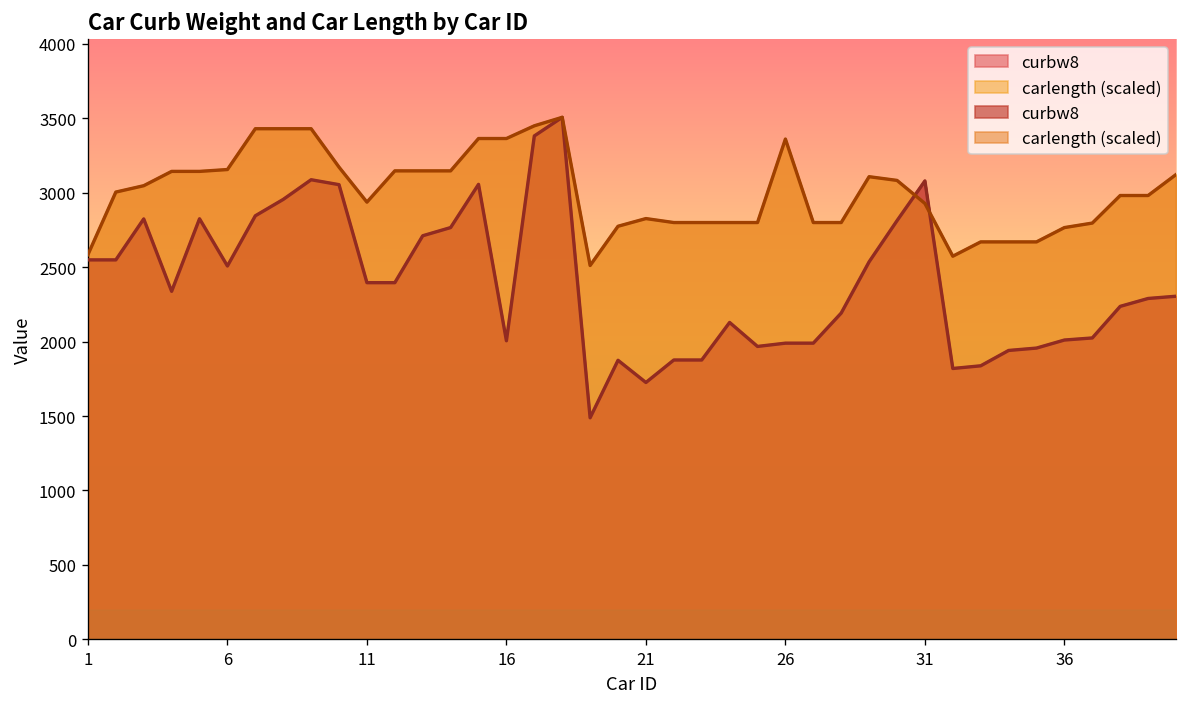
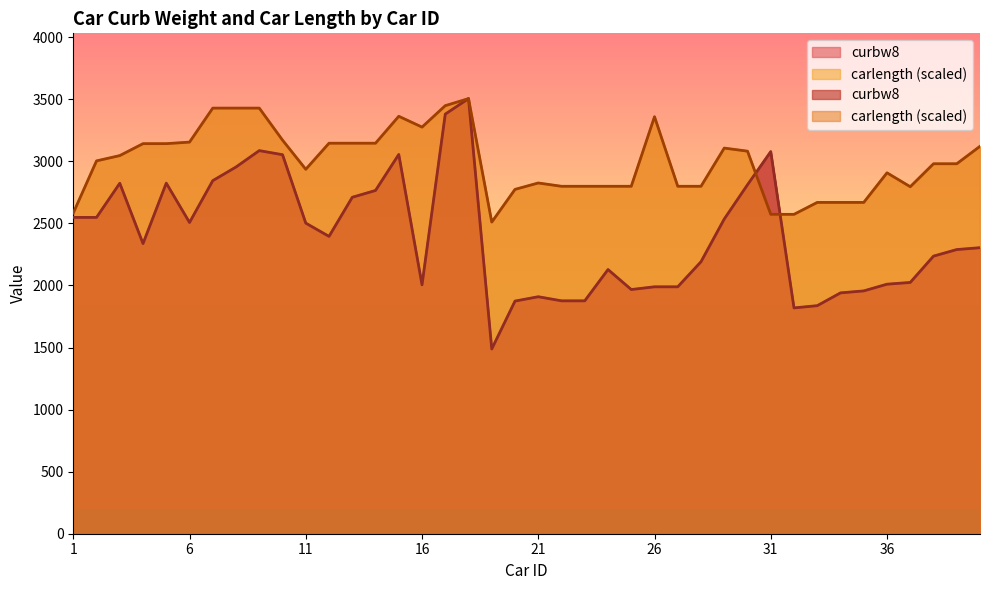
  {
    "curbw8": {
      "1": 2550,
      "6": 2510,
-     "11": 2400,
+     "11": 2500,
      "16": 2010,
-     "21": 1730,
+     "21": 1910,
      "26": 1990,
      "31": 3080,
      "36": 2010
    },
    "carlength (scaled)": {
      "1": 2580,
      "6": 3150,
      "11": 2940,
-     "16": 3360,
+     "16": 3280,
      "21": 2830,
      "26": 3360,
-     "31": 2930,
-     "36": 2760
+     "31": 2570,
+     "36": 2910
    }
  }
